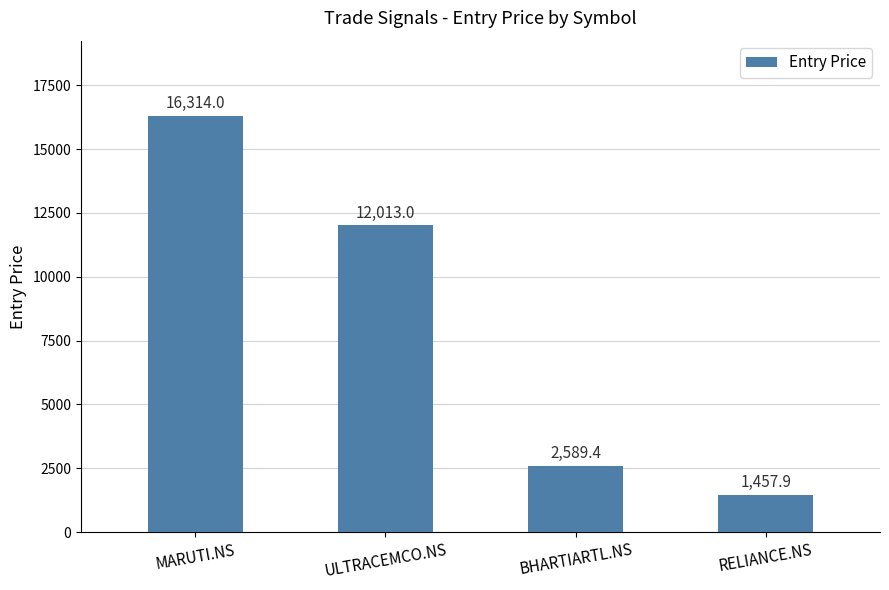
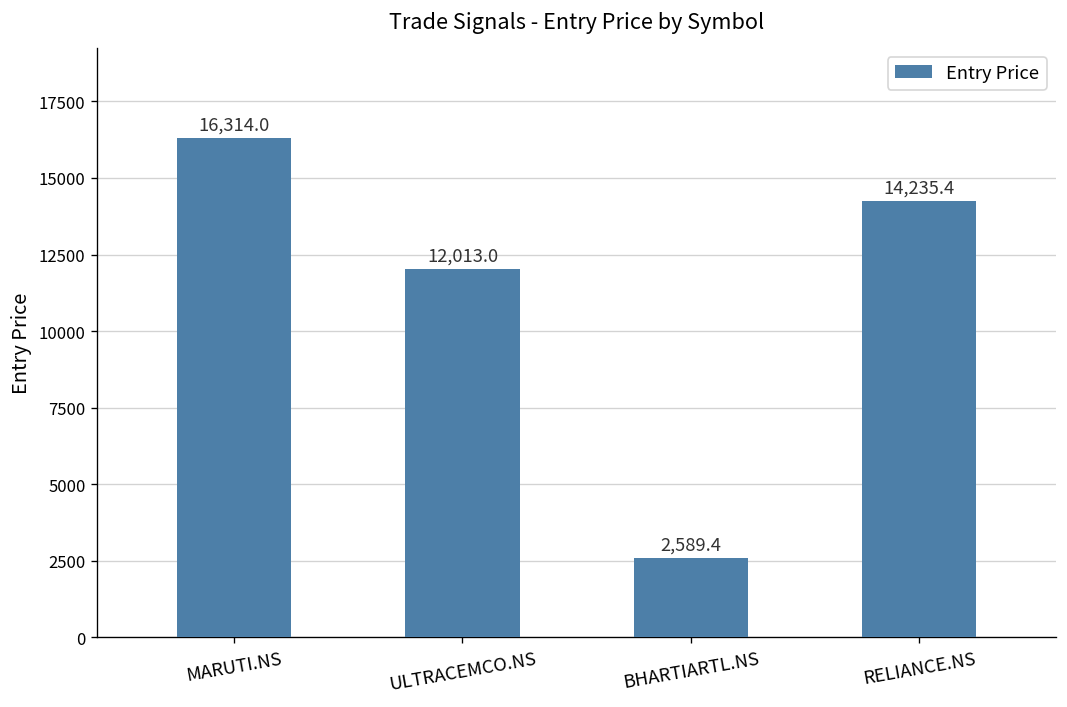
  {
    "MARUTI.NS": "16,314.0",
    "ULTRACEMCO.NS": "12,013.0",
    "BHARTIARTL.NS": "2,589.4",
-   "RELIANCE.NS": "1,457.9"
+   "RELIANCE.NS": "14,235.4"
  }
